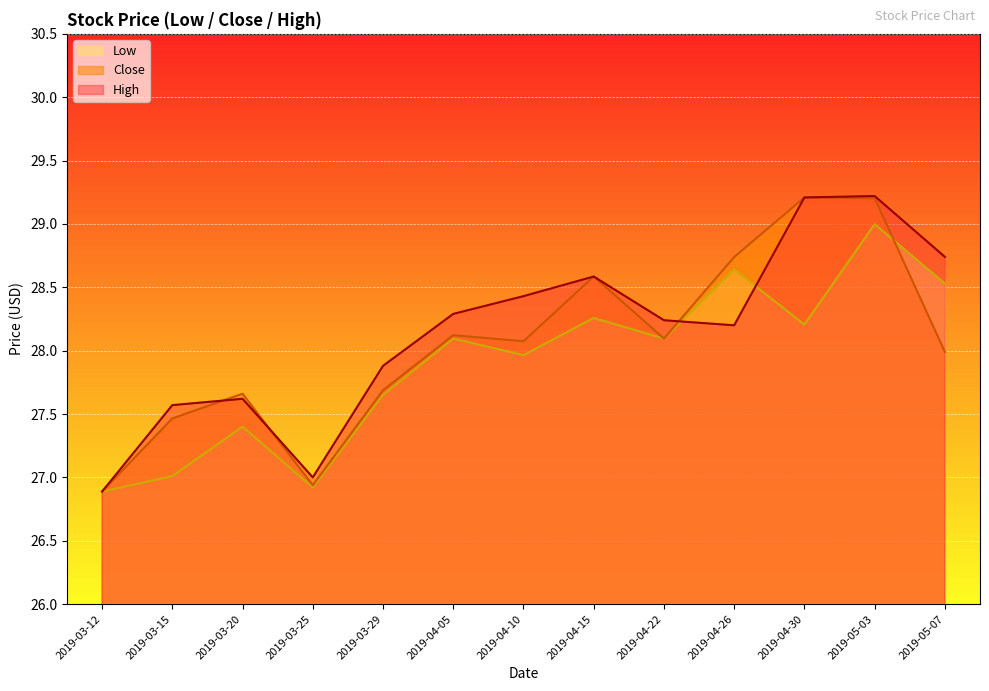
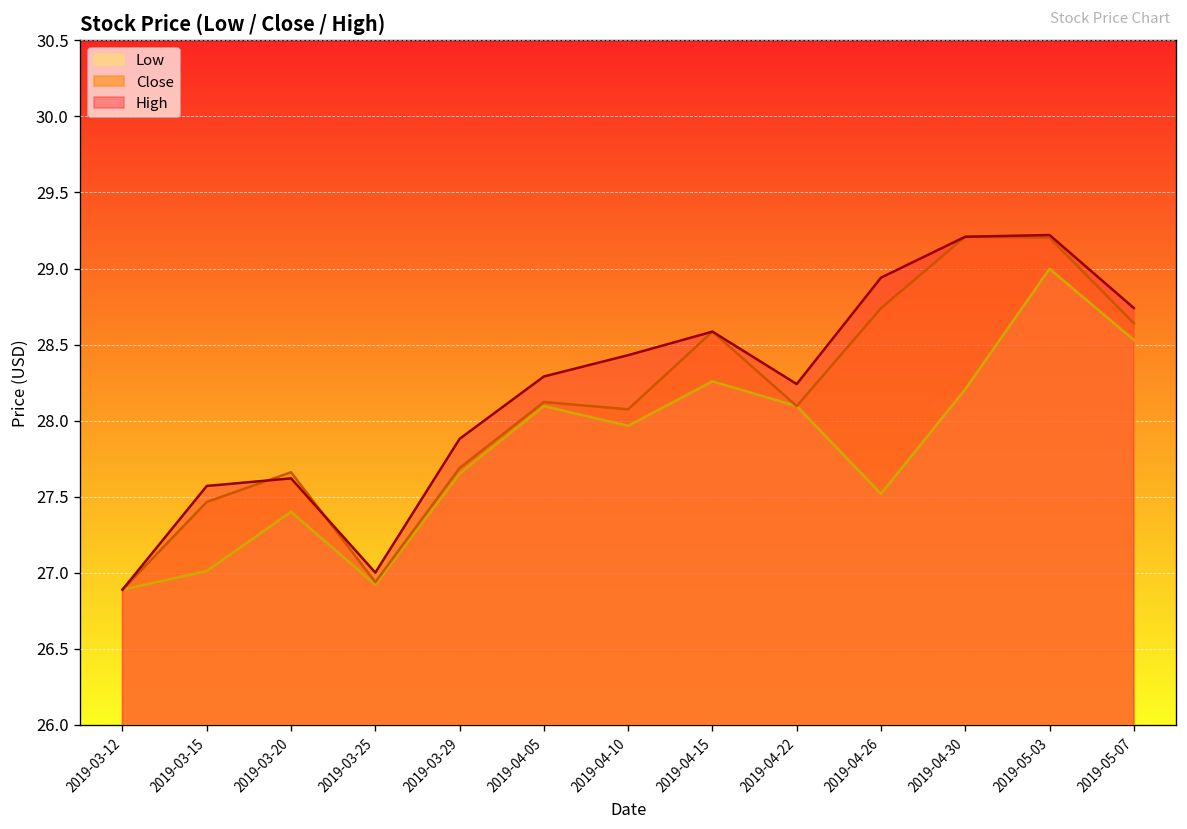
  {
    "Low": {
      "2019-03-15": 27.01,
      "2019-03-20": 27.40,
      "2019-03-29": 27.65,
      "2019-04-05": 28.10,
      "2019-04-10": 27.97,
      "2019-04-15": 28.26,
-     "2019-04-26": 28.64,
+     "2019-04-26": 27.52,
      "2019-04-30": 28.21,
      "2019-05-03": 29.00,
      "2019-05-07": 28.53
    },
    "Close": {
      "2019-03-15": 27.47,
      "2019-03-20": 27.66,
      "2019-03-29": 27.69,
      "2019-04-05": 28.12,
      "2019-04-10": 28.07,
      "2019-04-26": 28.74,
-     "2019-05-07": 27.99
+     "2019-05-07": 28.64
    },
    "High": {
      "2019-03-15": 27.57,
      "2019-03-20": 27.62,
      "2019-03-25": 27.00,
      "2019-03-29": 27.88,
      "2019-04-05": 28.29,
      "2019-04-10": 28.43,
      "2019-04-22": 28.24,
-     "2019-04-26": 28.20,
+     "2019-04-26": 28.94,
      "2019-05-07": 28.74
    }
  }
